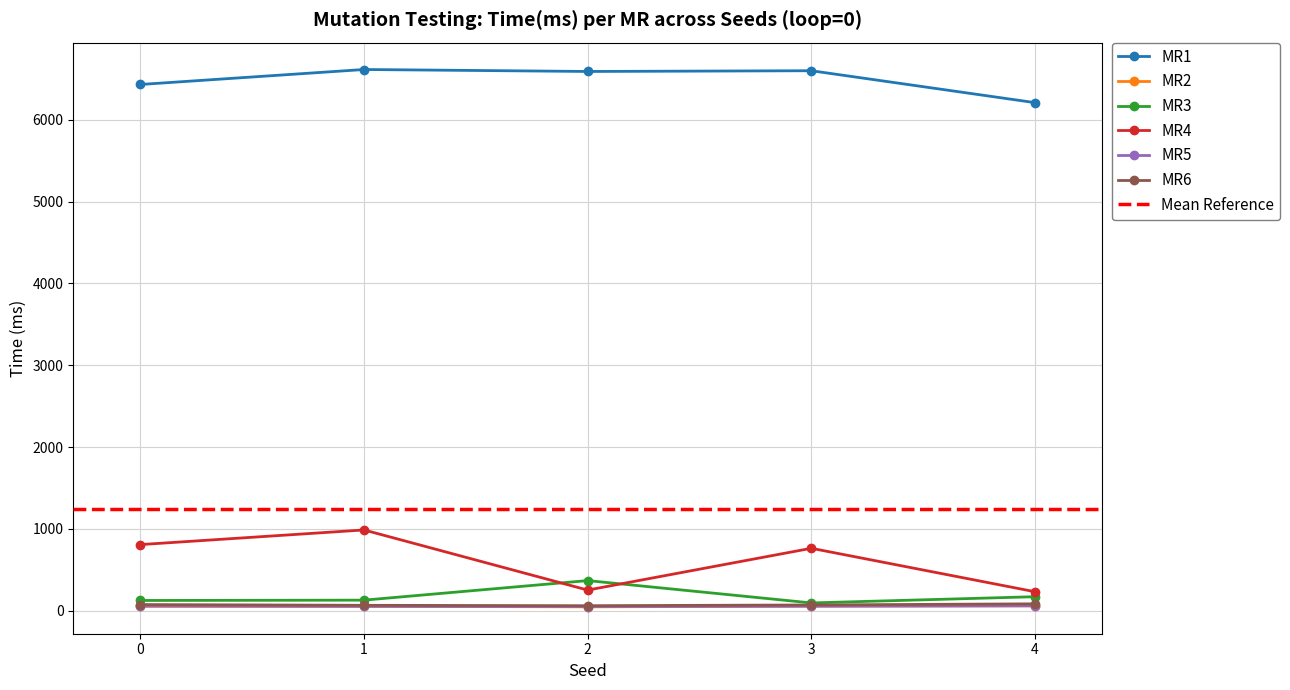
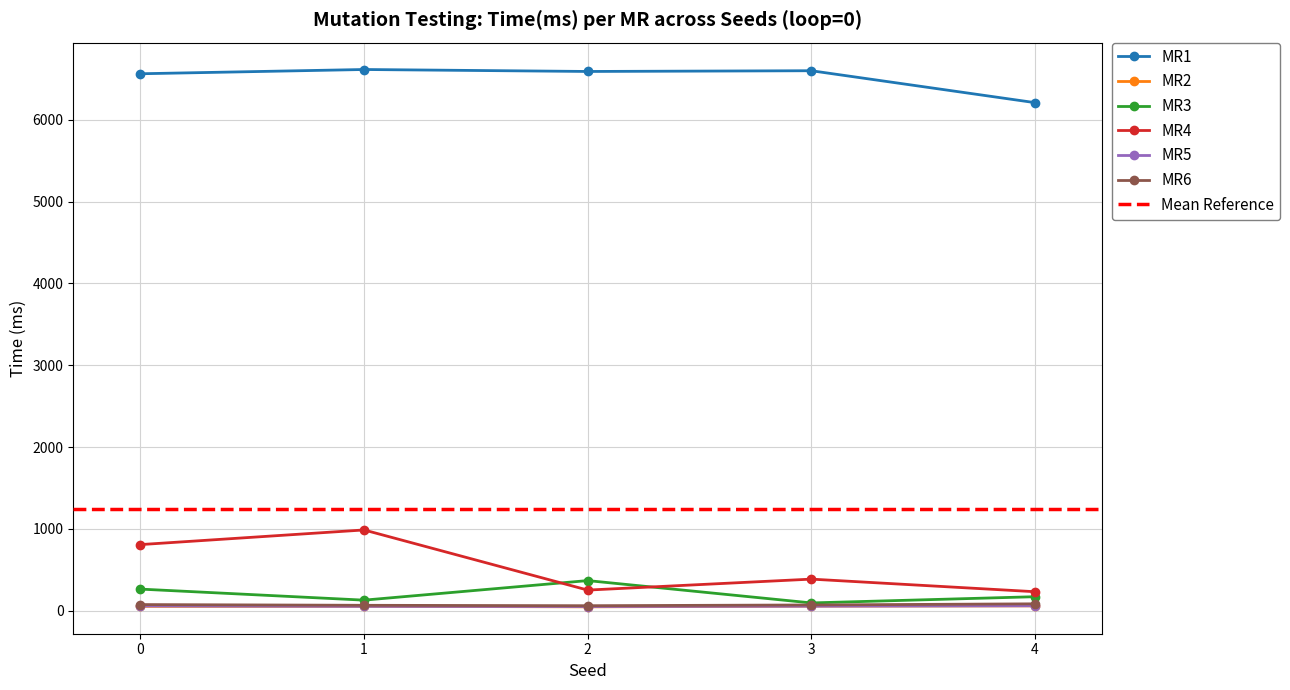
  {
    "MR1": {
-     "0": 6400,
+     "0": 6600,
      "1": 6600,
      "2": 6600,
      "3": 6600,
      "4": 6200
    },
    "MR3": {
-     "0": 100,
+     "0": 300,
      "1": 100,
      "2": 400,
      "4": 200
    },
    "MR4": {
      "0": 800,
      "1": 1000,
      "2": 300,
-     "3": 800,
+     "3": 400,
      "4": 200
    }
  }
